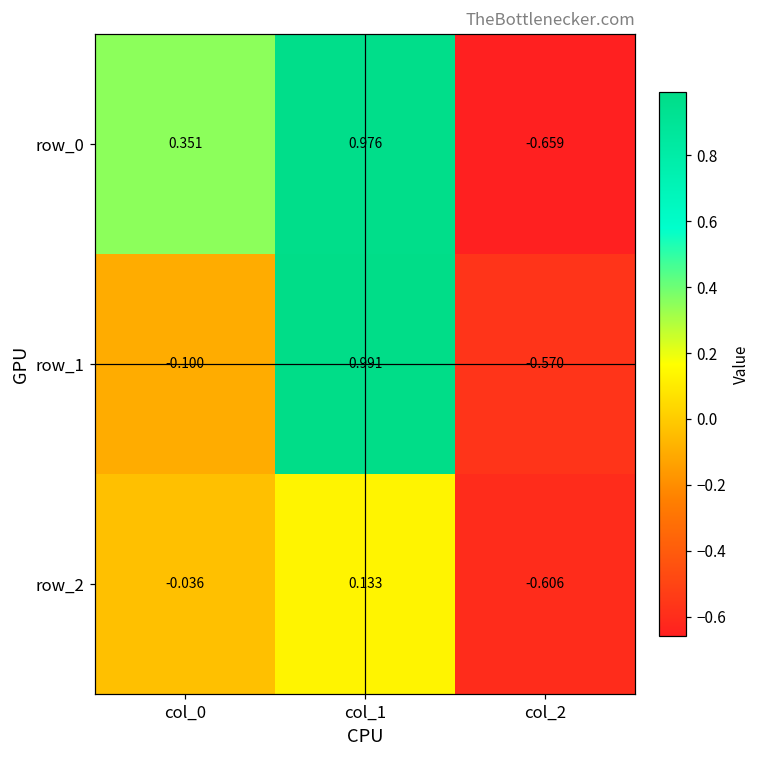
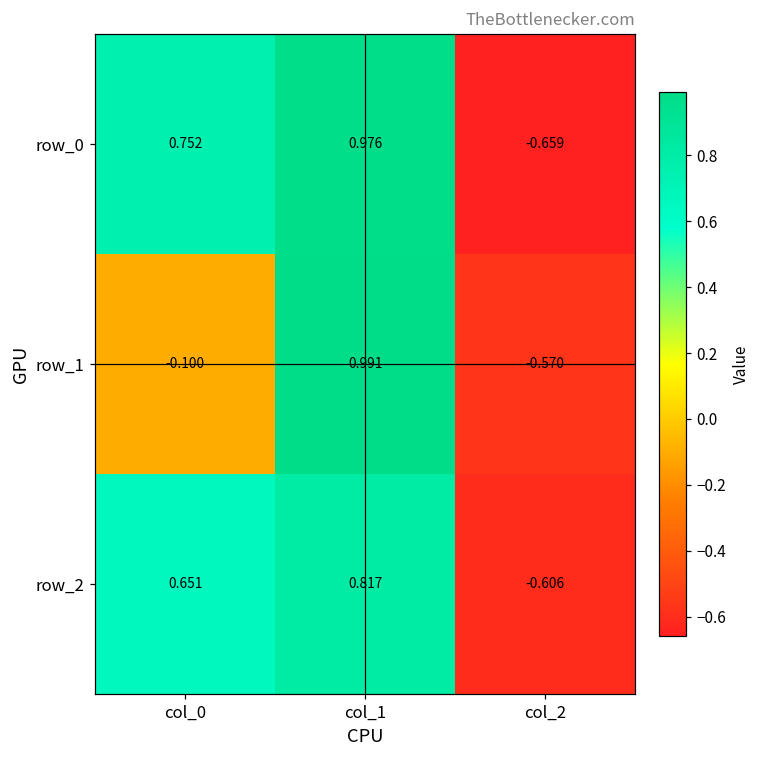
  {
    "row_0": {
-     "col_0": 0.351,
+     "col_0": 0.752,
      "col_1": 0.976,
      "col_2": -0.659
    },
    "row_1": {
      "col_0": -0.100,
      "col_1": 0.991,
      "col_2": -0.570
    },
    "row_2": {
-     "col_0": -0.036,
-     "col_1": 0.133,
+     "col_0": 0.651,
+     "col_1": 0.817,
      "col_2": -0.606
    }
  }
